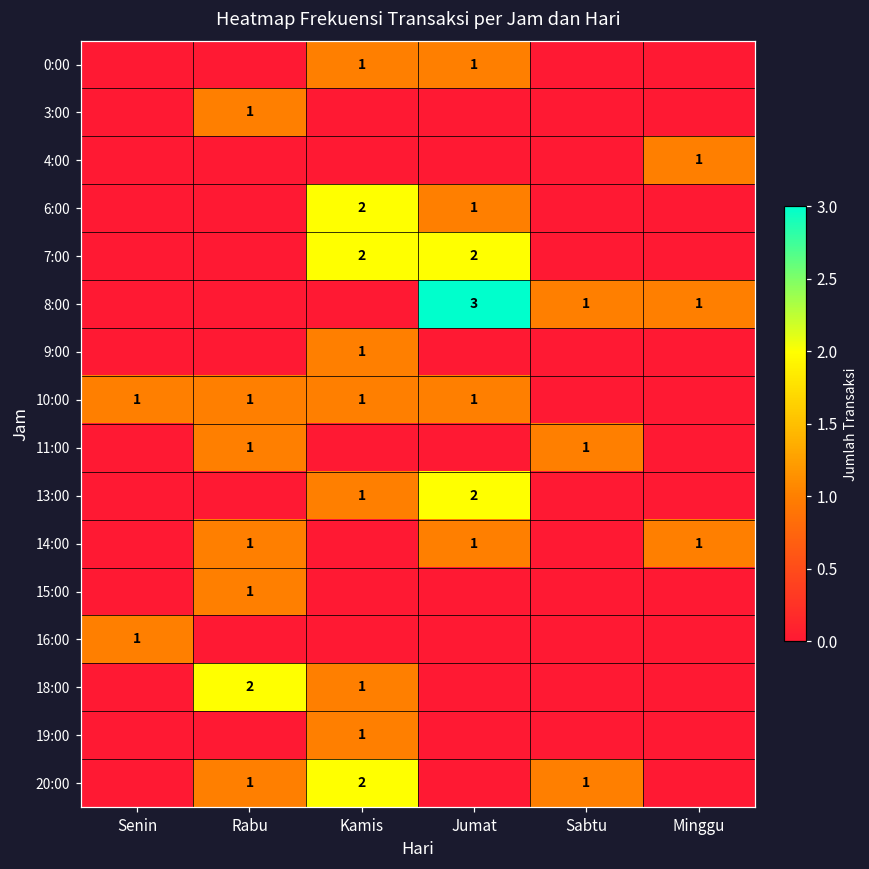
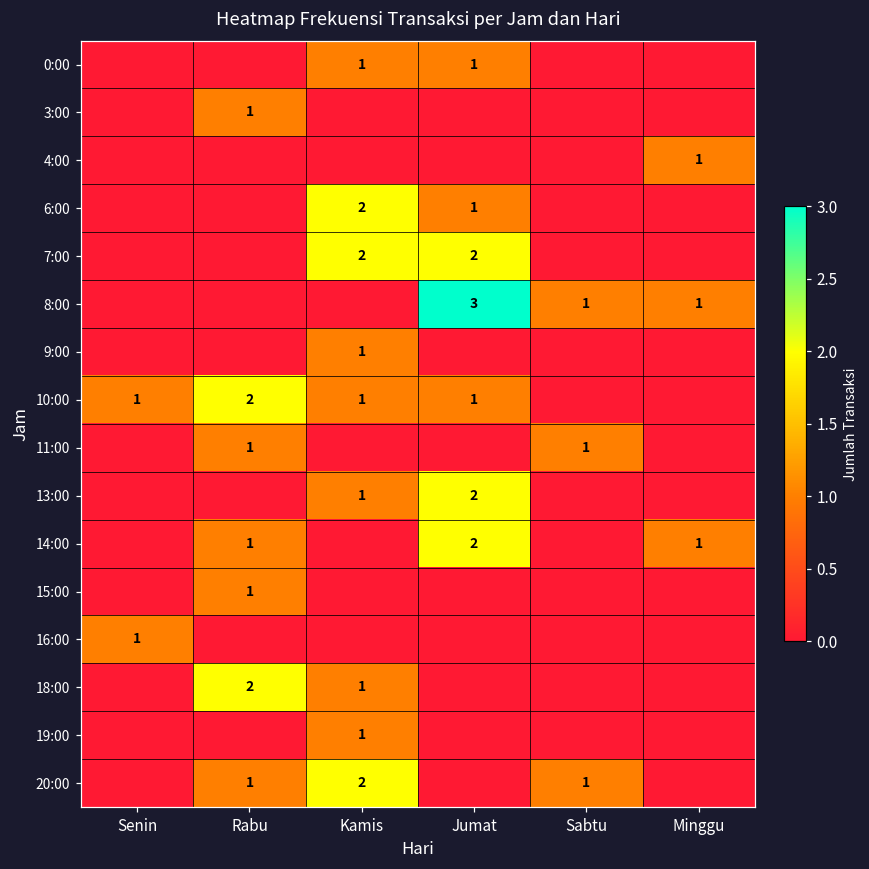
  {
    "0:00": {
      "Kamis": 1,
      "Jumat": 1
    },
    "3:00": {
      "Rabu": 1
    },
    "4:00": {
      "Minggu": 1
    },
    "6:00": {
      "Kamis": 2,
      "Jumat": 1
    },
    "7:00": {
      "Kamis": 2,
      "Jumat": 2
    },
    "8:00": {
      "Jumat": 3,
      "Sabtu": 1,
      "Minggu": 1
    },
    "9:00": {
      "Kamis": 1
    },
    "10:00": {
      "Senin": 1,
-     "Rabu": 1,
+     "Rabu": 2,
      "Kamis": 1,
      "Jumat": 1
    },
    "11:00": {
      "Rabu": 1,
      "Sabtu": 1
    },
    "13:00": {
      "Kamis": 1,
      "Jumat": 2
    },
    "14:00": {
      "Rabu": 1,
-     "Jumat": 1,
+     "Jumat": 2,
      "Minggu": 1
    },
    "15:00": {
      "Rabu": 1
    },
    "16:00": {
      "Senin": 1
    },
    "18:00": {
      "Rabu": 2,
      "Kamis": 1
    },
    "19:00": {
      "Kamis": 1
    },
    "20:00": {
      "Rabu": 1,
      "Kamis": 2,
      "Sabtu": 1
    }
  }
